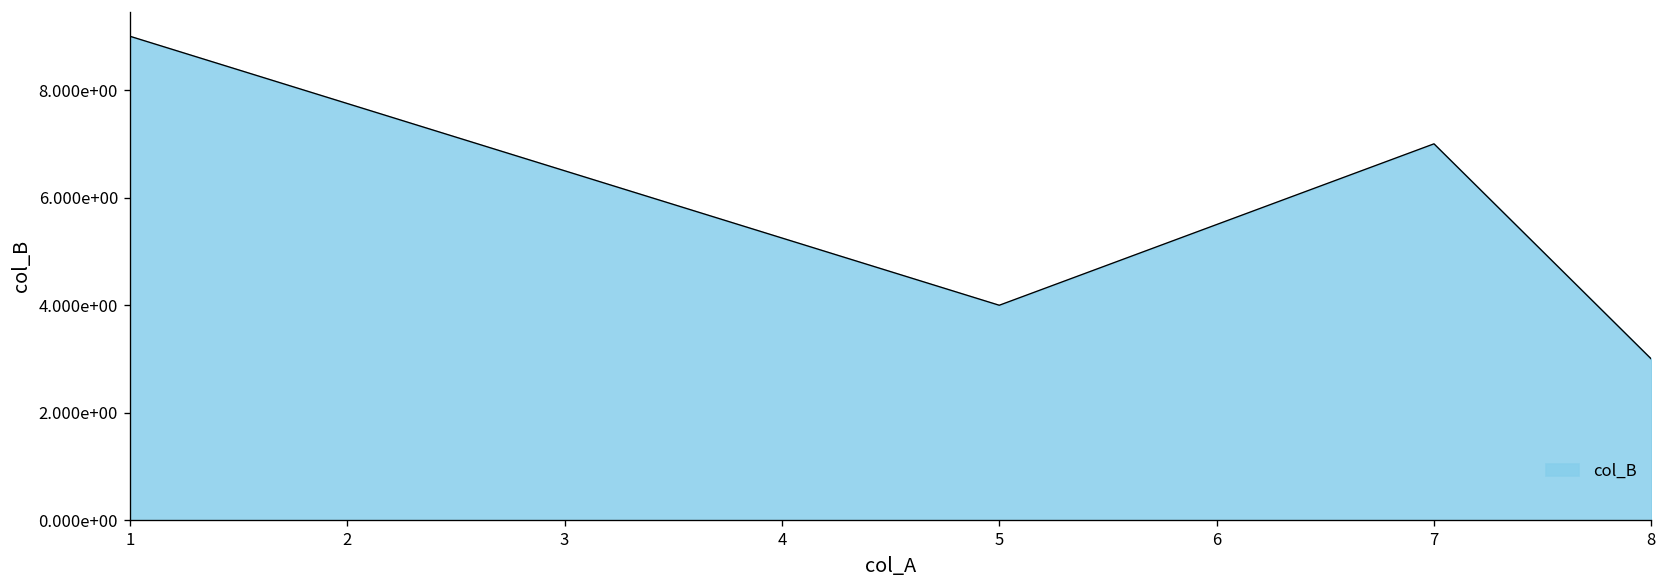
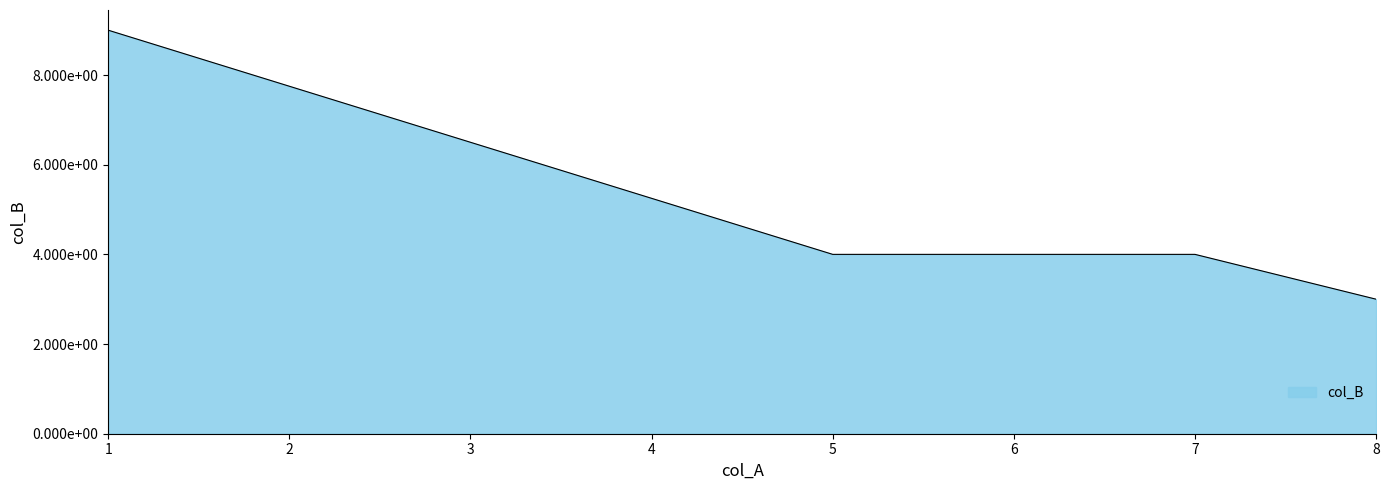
  {
    "1": 9,
    "5": 4,
-   "7": 7,
+   "7": 4,
    "8": 3
  }
